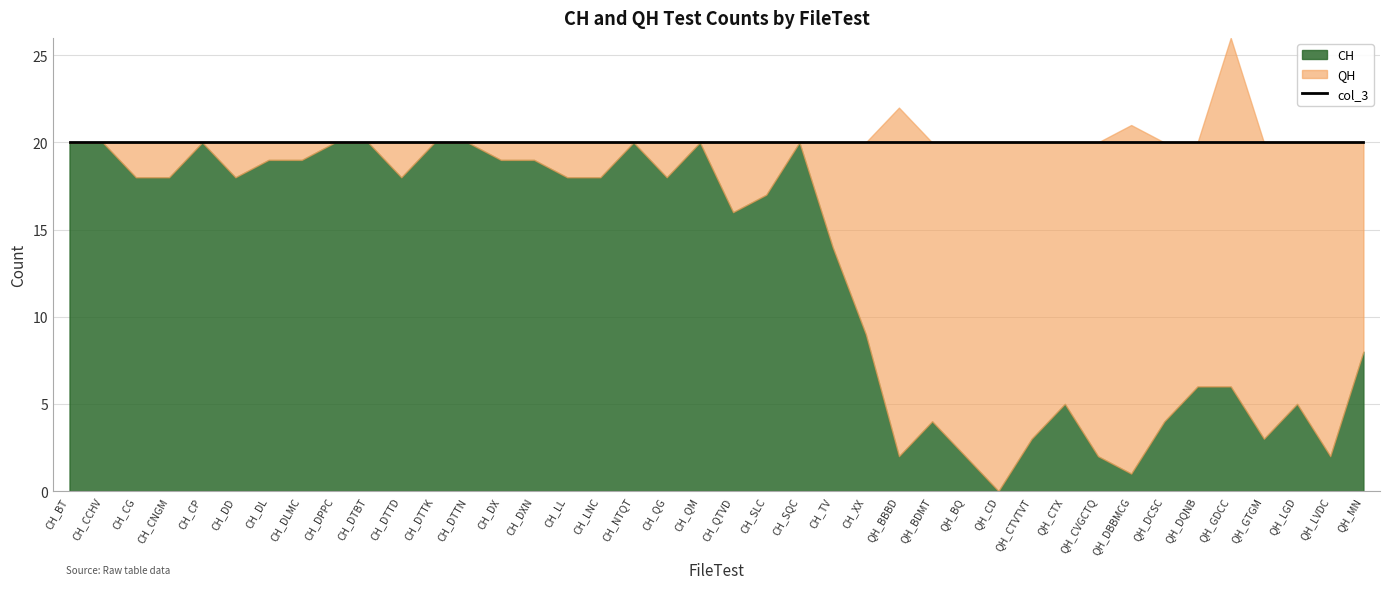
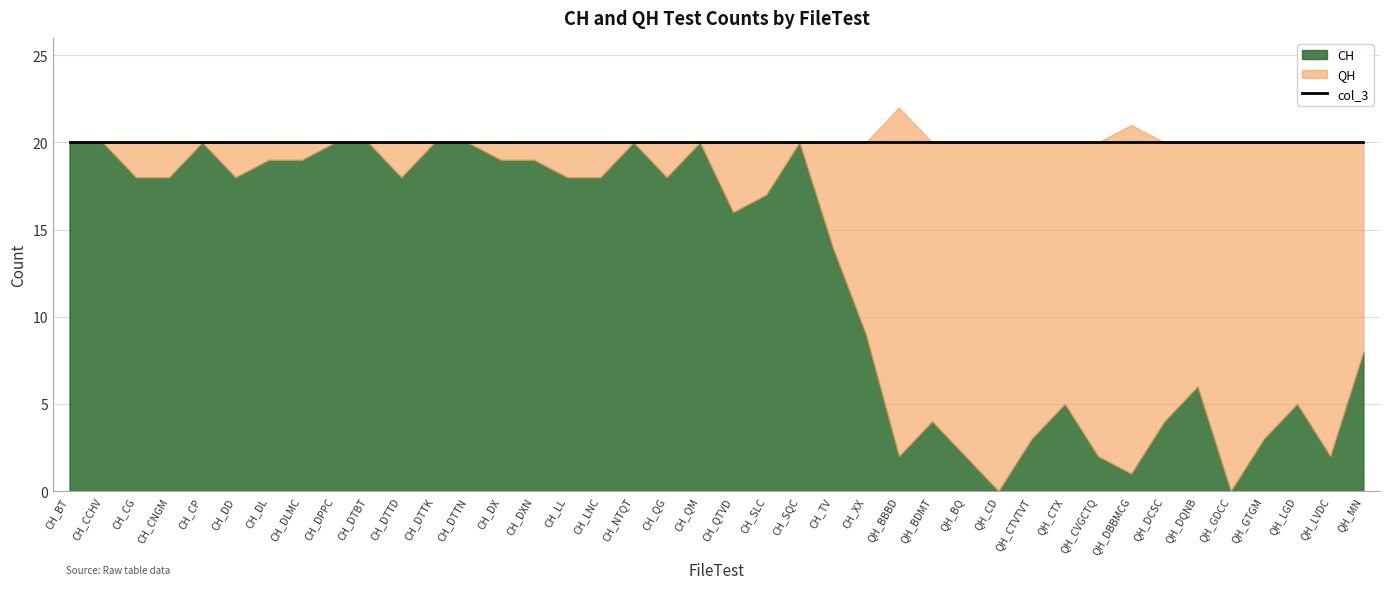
  {
    "CH": {
      "CH_CG": 18,
      "CH_CNGM": 18,
      "CH_DD": 18,
      "CH_DL": 19,
      "CH_DLMC": 19,
      "CH_DTTD": 18,
      "CH_DX": 19,
      "CH_DXN": 19,
      "CH_LL": 18,
      "CH_LNC": 18,
      "CH_QG": 18,
      "CH_QTVD": 16,
      "CH_SLC": 17,
      "CH_TV": 14,
      "CH_XX": 9,
      "QH_BBBD": 2,
      "QH_BDMT": 4,
      "QH_BQ": 2,
      "QH_CD": 0,
      "QH_CTVTVT": 3,
      "QH_CTX": 5,
      "QH_CVGCTQ": 2,
      "QH_DBBMCG": 1,
      "QH_DCSC": 4,
      "QH_DQNB": 6,
-     "QH_GDCC": 6,
+     "QH_GDCC": 0,
      "QH_GTGM": 3,
      "QH_LGD": 5,
      "QH_LVDC": 2,
      "QH_MN": 8
    },
    "col_3": {
      "QH_BBBD": 20,
      "QH_DBBMCG": 20
    },
    "QH": {
      "QH_BBBD": 20,
      "QH_DBBMCG": 20
    }
  }
